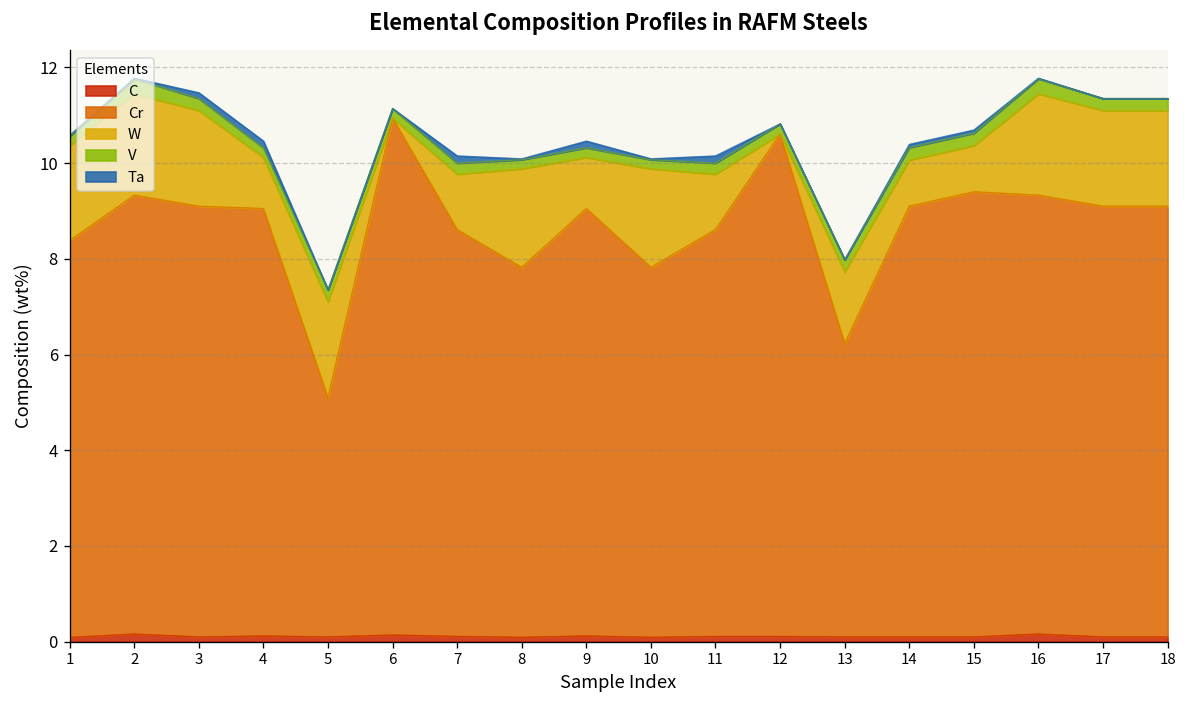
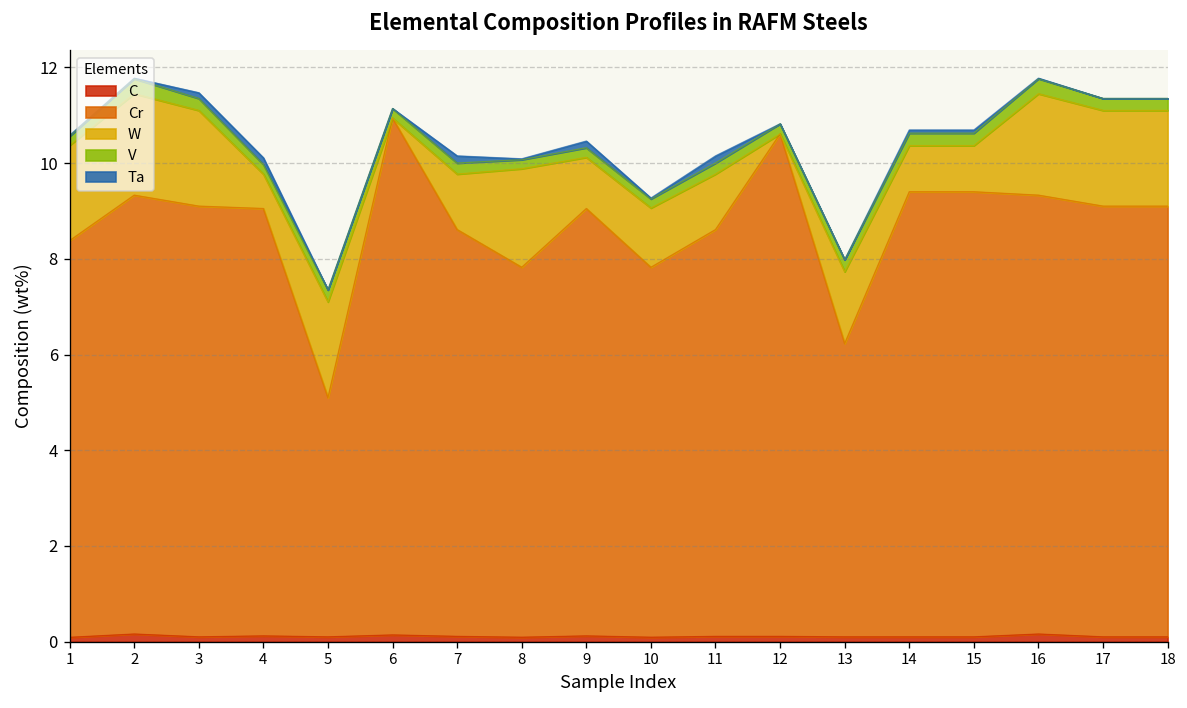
  {
    "C": {
      "1": 0.1,
      "2": 0.2,
      "3": 0.1,
      "4": 0.1,
      "5": 0.1,
      "6": 0.1,
      "7": 0.1,
      "8": 0.1,
      "9": 0.1,
      "10": 0.1,
      "11": 0.1,
      "12": 0.1,
      "13": 0.1,
      "14": 0.1,
      "15": 0.1,
      "16": 0.2,
      "17": 0.1,
      "18": 0.1
    },
    "Cr": {
      "1": 8.3,
      "3": 9.0,
      "4": 8.9,
      "5": 5.0,
      "7": 8.5,
      "8": 7.7,
      "9": 8.9,
      "10": 7.7,
      "11": 8.5,
      "13": 6.1,
-     "14": 9.0,
+     "14": 9.3,
      "15": 9.3,
      "16": 9.2,
      "17": 9.0,
      "18": 9.0
    },
    "W": {
      "1": 2.0,
      "3": 2.0,
-     "4": 1.1,
+     "4": 0.7,
      "5": 2.0,
      "7": 1.2,
      "8": 2.1,
      "9": 1.1,
-     "10": 2.1,
+     "10": 1.2,
      "11": 1.2,
      "13": 1.5,
      "14": 1.0,
      "15": 1.0,
      "16": 2.1,
      "17": 2.0,
      "18": 2.0
    },
    "V": {
      "3": 0.3,
      "4": 0.2,
      "7": 0.2,
      "9": 0.2,
      "11": 0.2,
      "14": 0.3,
      "15": 0.3
    },
    "Ta": {
      "3": 0.1,
      "4": 0.1,
      "7": 0.2,
      "9": 0.1,
      "11": 0.2,
      "14": 0.1,
      "15": 0.1
    }
  }
